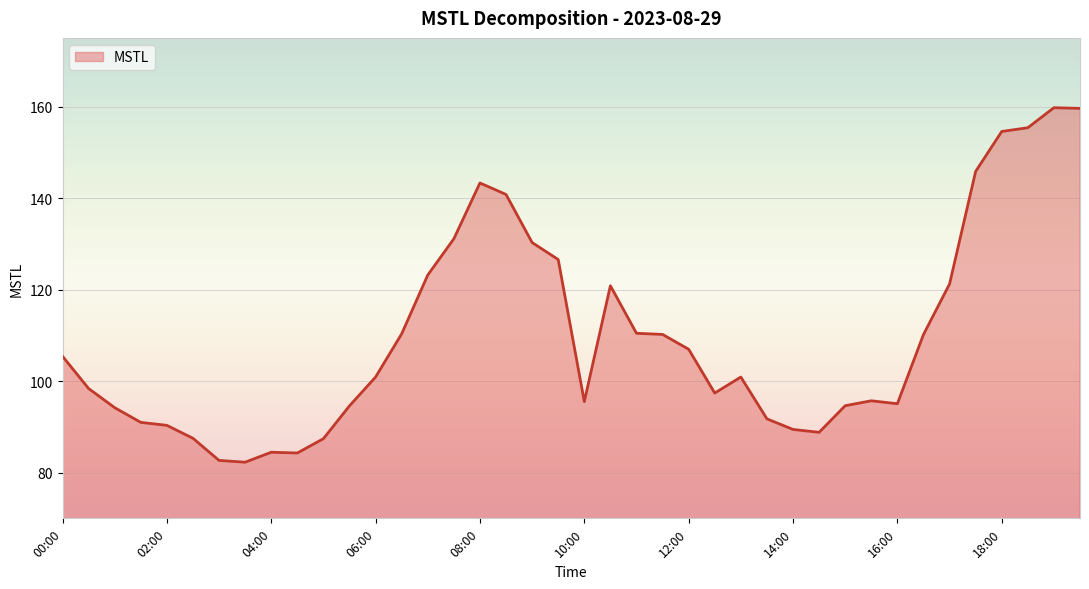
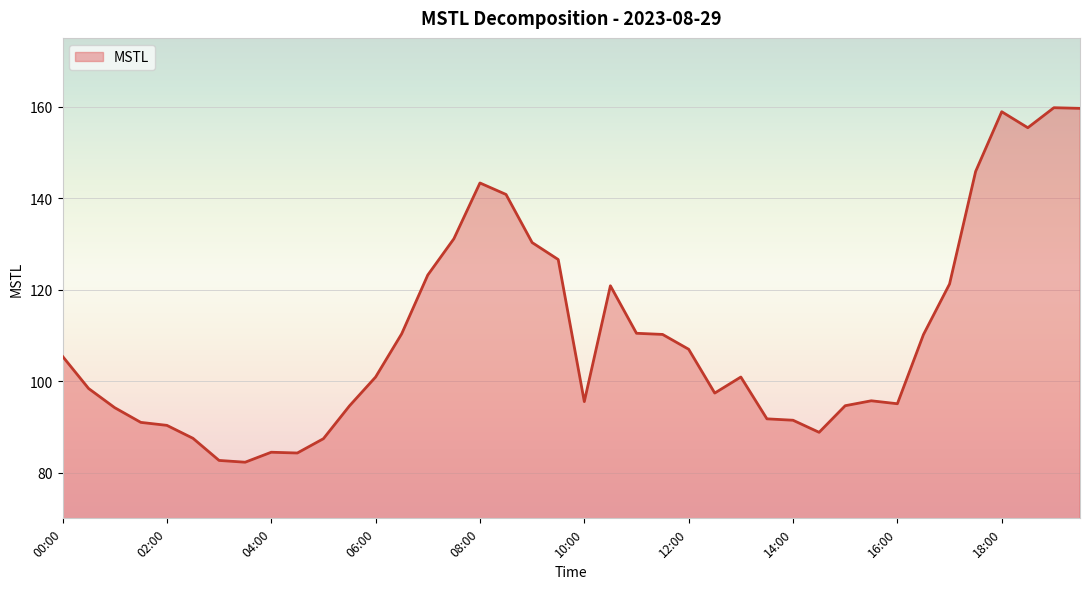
  {
    "00:00": 105,
    "02:00": 90,
    "04:00": 84,
    "06:00": 101,
    "08:00": 143,
    "10:00": 96,
    "12:00": 107,
-   "14:00": 89,
+   "14:00": 91,
    "16:00": 95,
-   "18:00": 155
+   "18:00": 159
  }
